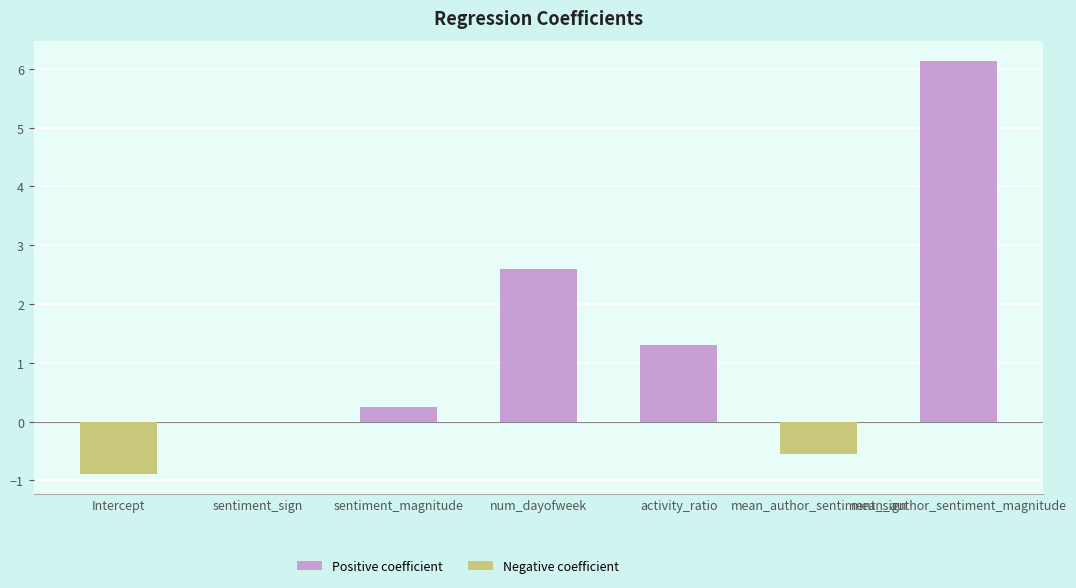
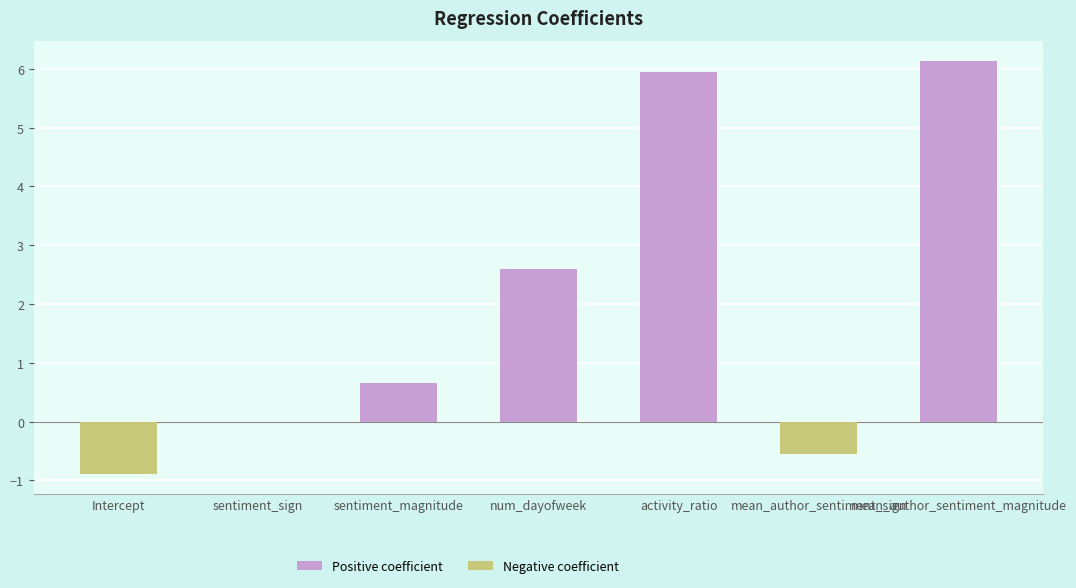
  {
    "Intercept": -0.9,
-   "sentiment_magnitude": 0.2,
+   "sentiment_magnitude": 0.7,
    "num_dayofweek": 2.6,
-   "activity_ratio": 1.3
+   "activity_ratio": 6.0
  }
